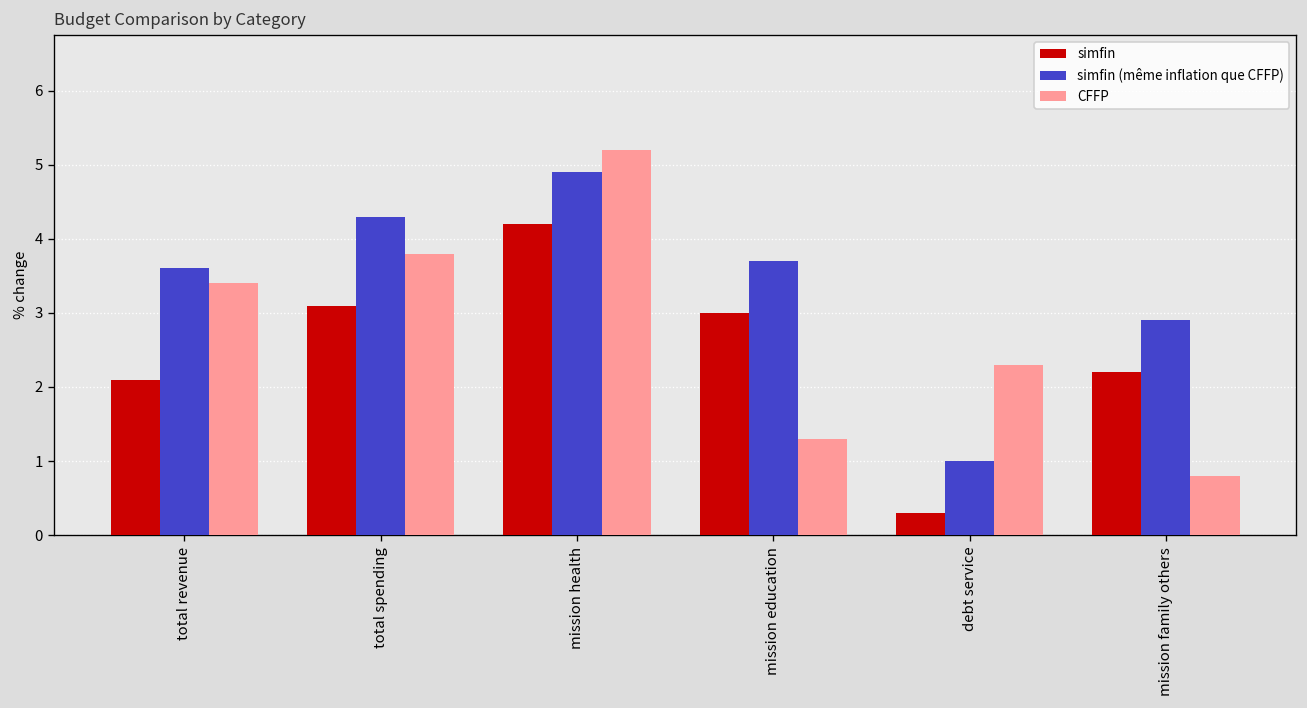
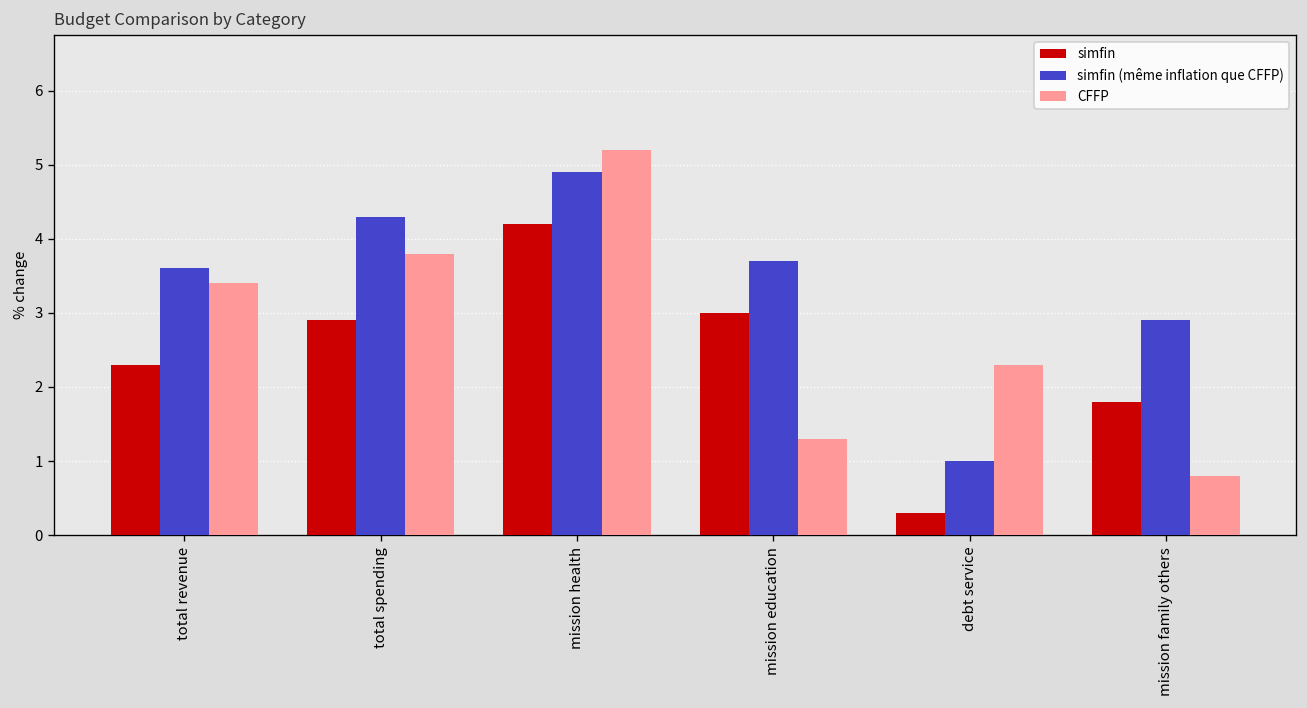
  {
    "simfin": {
-     "total revenue": 2.1,
-     "total spending": 3.1,
+     "total revenue": 2.3,
+     "total spending": 2.9,
      "mission health": 4.2,
      "mission education": 3.0,
      "debt service": 0.3,
-     "mission family others": 2.2
+     "mission family others": 1.8
    },
    "simfin (même inflation que CFFP)": {
      "total revenue": 3.6,
      "total spending": 4.3,
      "mission health": 4.9,
      "mission education": 3.7,
      "debt service": 1.0,
      "mission family others": 2.9
    },
    "CFFP": {
      "total revenue": 3.4,
      "total spending": 3.8,
      "mission health": 5.2,
      "mission education": 1.3,
      "debt service": 2.3,
      "mission family others": 0.8
    }
  }
